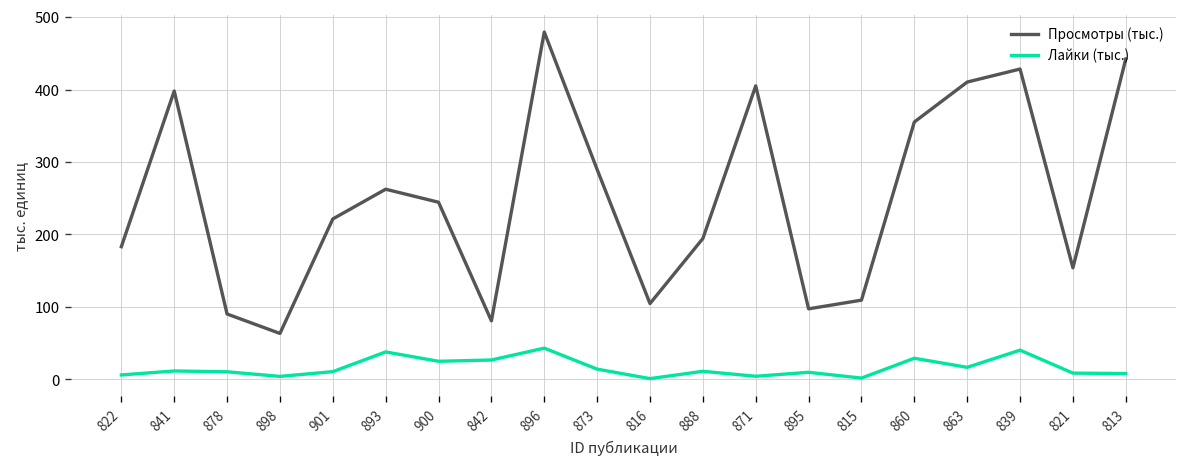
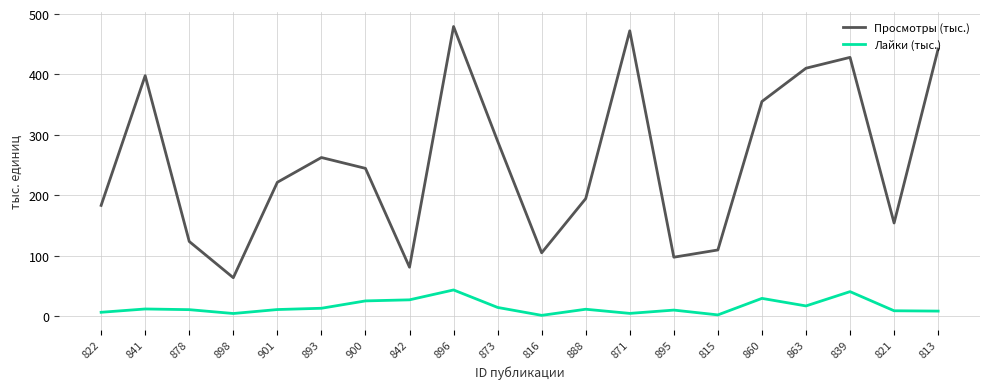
  {
    "Просмотры (тыс.)": {
      "822": 180,
      "841": 400,
-     "878": 90,
+     "878": 120,
      "898": 60,
      "901": 220,
      "893": 260,
      "900": 240,
      "842": 80,
      "896": 480,
      "873": 290,
      "816": 100,
      "888": 190,
-     "871": 410,
+     "871": 470,
      "895": 100,
      "815": 110,
      "860": 360,
      "863": 410,
      "839": 430,
      "821": 150,
      "813": 440
    },
    "Лайки (тыс.)": {
      "822": 10,
      "841": 10,
      "878": 10,
      "898": 0,
      "901": 10,
-     "893": 40,
+     "893": 10,
      "900": 20,
      "842": 30,
      "896": 40,
      "873": 10,
      "816": 0,
      "888": 10,
      "871": 0,
      "895": 10,
      "815": 0,
      "860": 30,
      "863": 20,
      "839": 40,
      "821": 10,
      "813": 10
    }
  }
